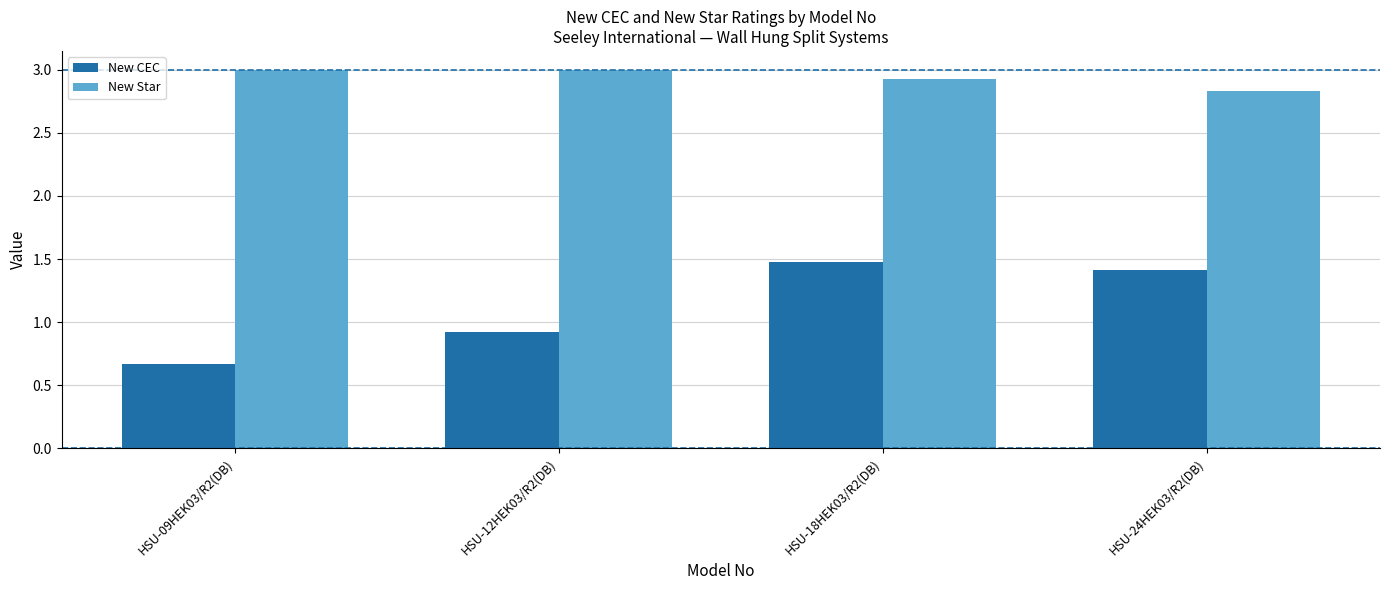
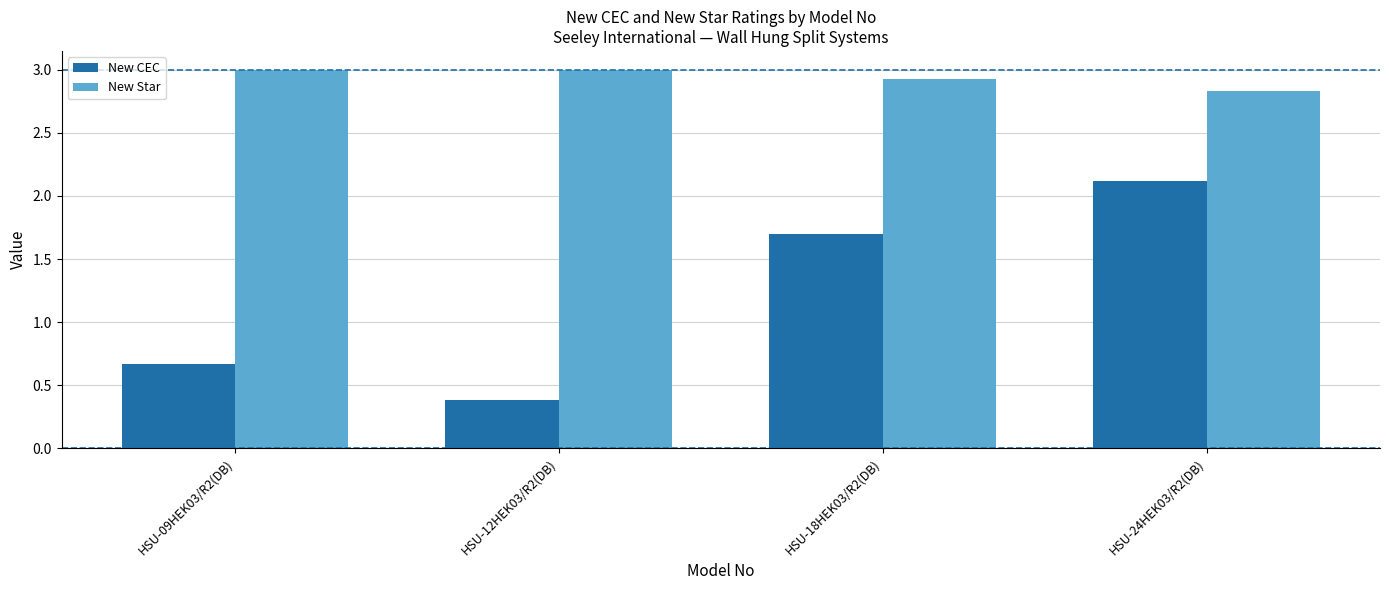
  {
    "New CEC": {
      "HSU-09HEK03/R2(DB)": 0.67,
-     "HSU-12HEK03/R2(DB)": 0.92,
-     "HSU-18HEK03/R2(DB)": 1.48,
-     "HSU-24HEK03/R2(DB)": 1.41
+     "HSU-12HEK03/R2(DB)": 0.38,
+     "HSU-18HEK03/R2(DB)": 1.70,
+     "HSU-24HEK03/R2(DB)": 2.12
    },
    "New Star": {
      "HSU-09HEK03/R2(DB)": 3.00,
      "HSU-12HEK03/R2(DB)": 3.00,
      "HSU-18HEK03/R2(DB)": 2.93,
      "HSU-24HEK03/R2(DB)": 2.83
    }
  }
